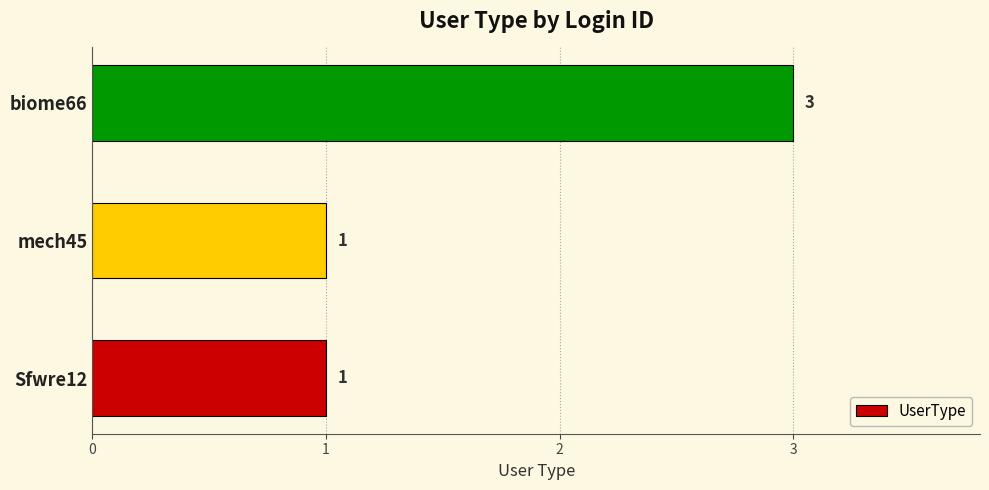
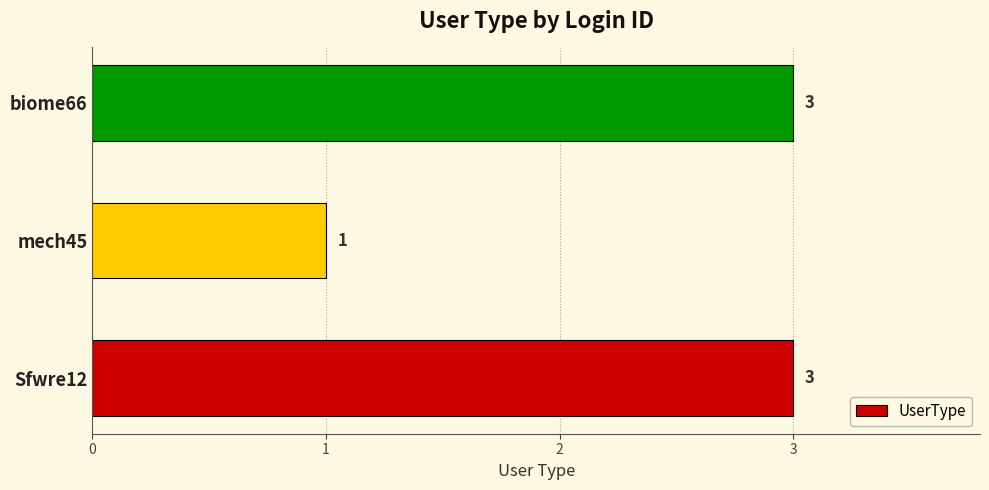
  {
    "biome66": 3,
    "mech45": 1,
-   "Sfwre12": 1
+   "Sfwre12": 3
  }
